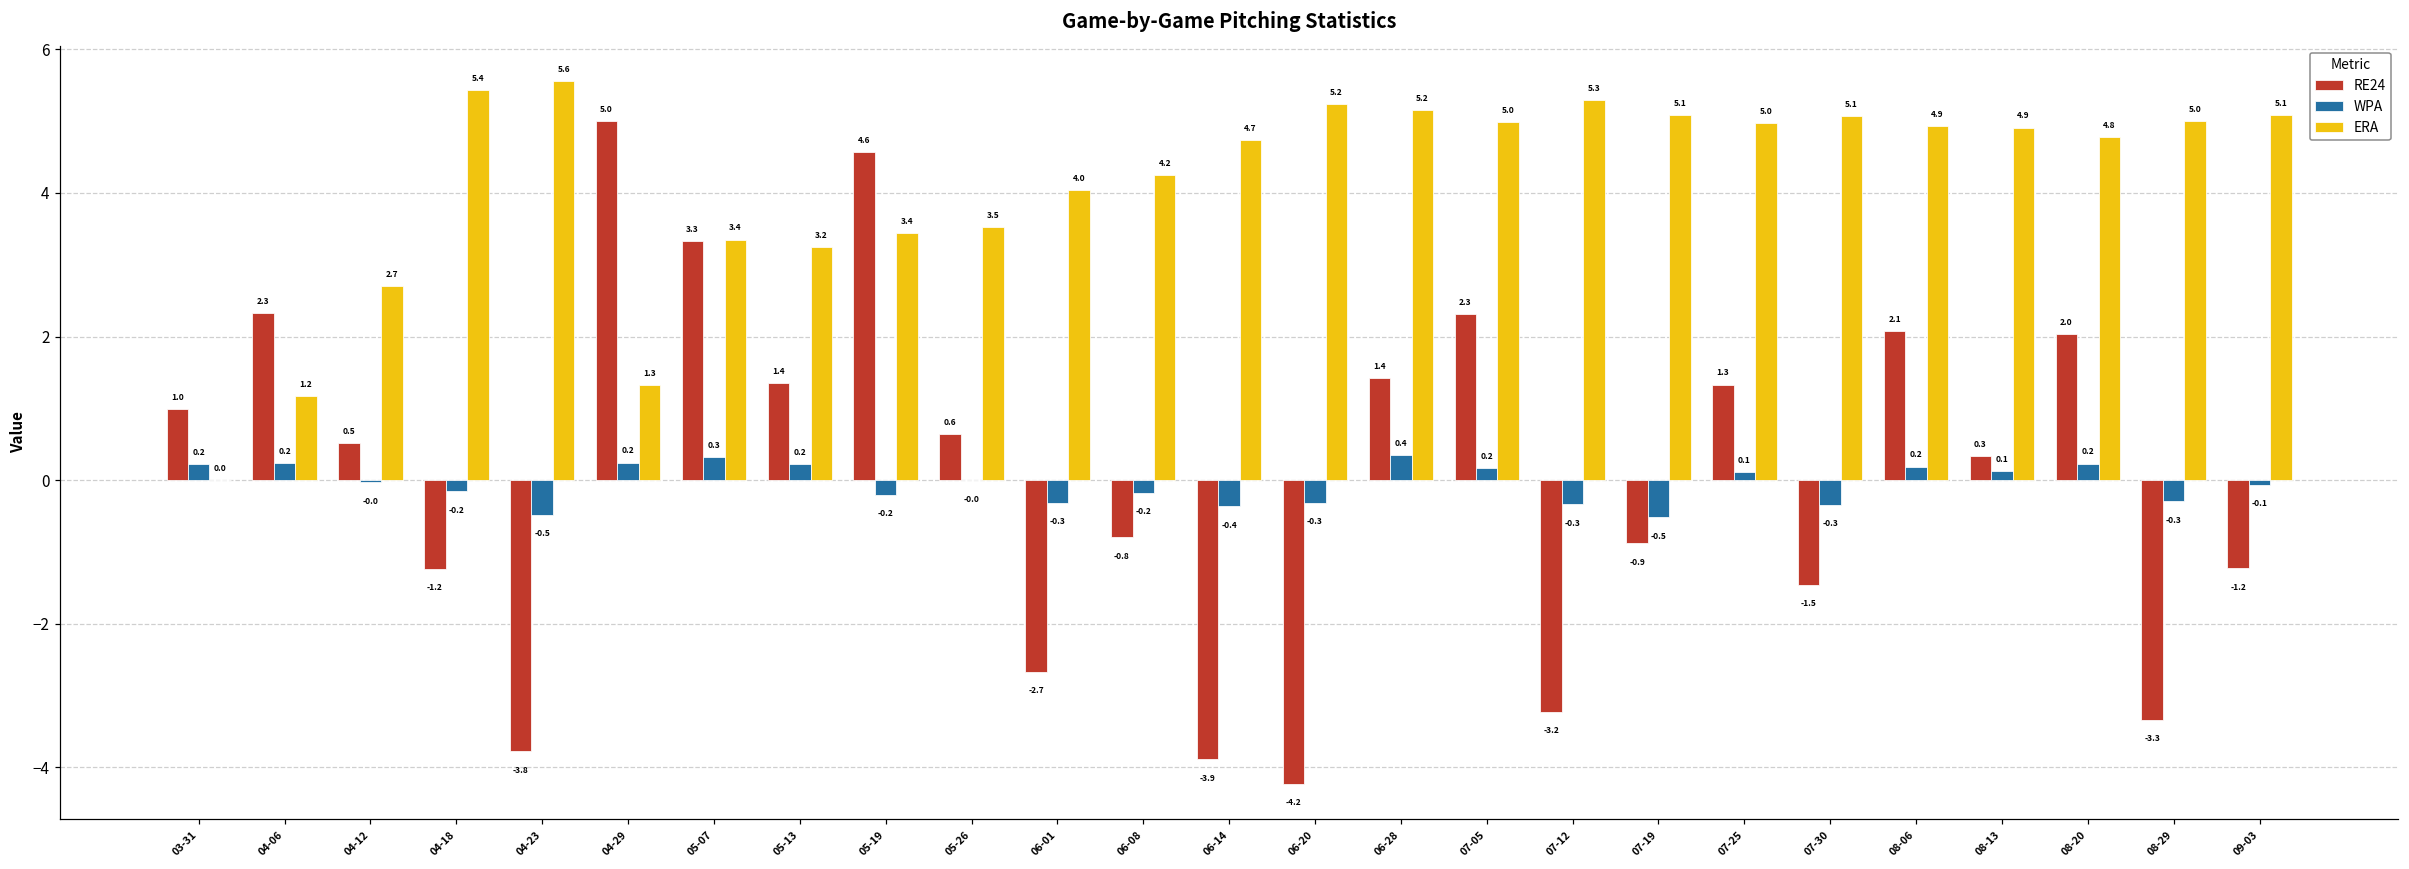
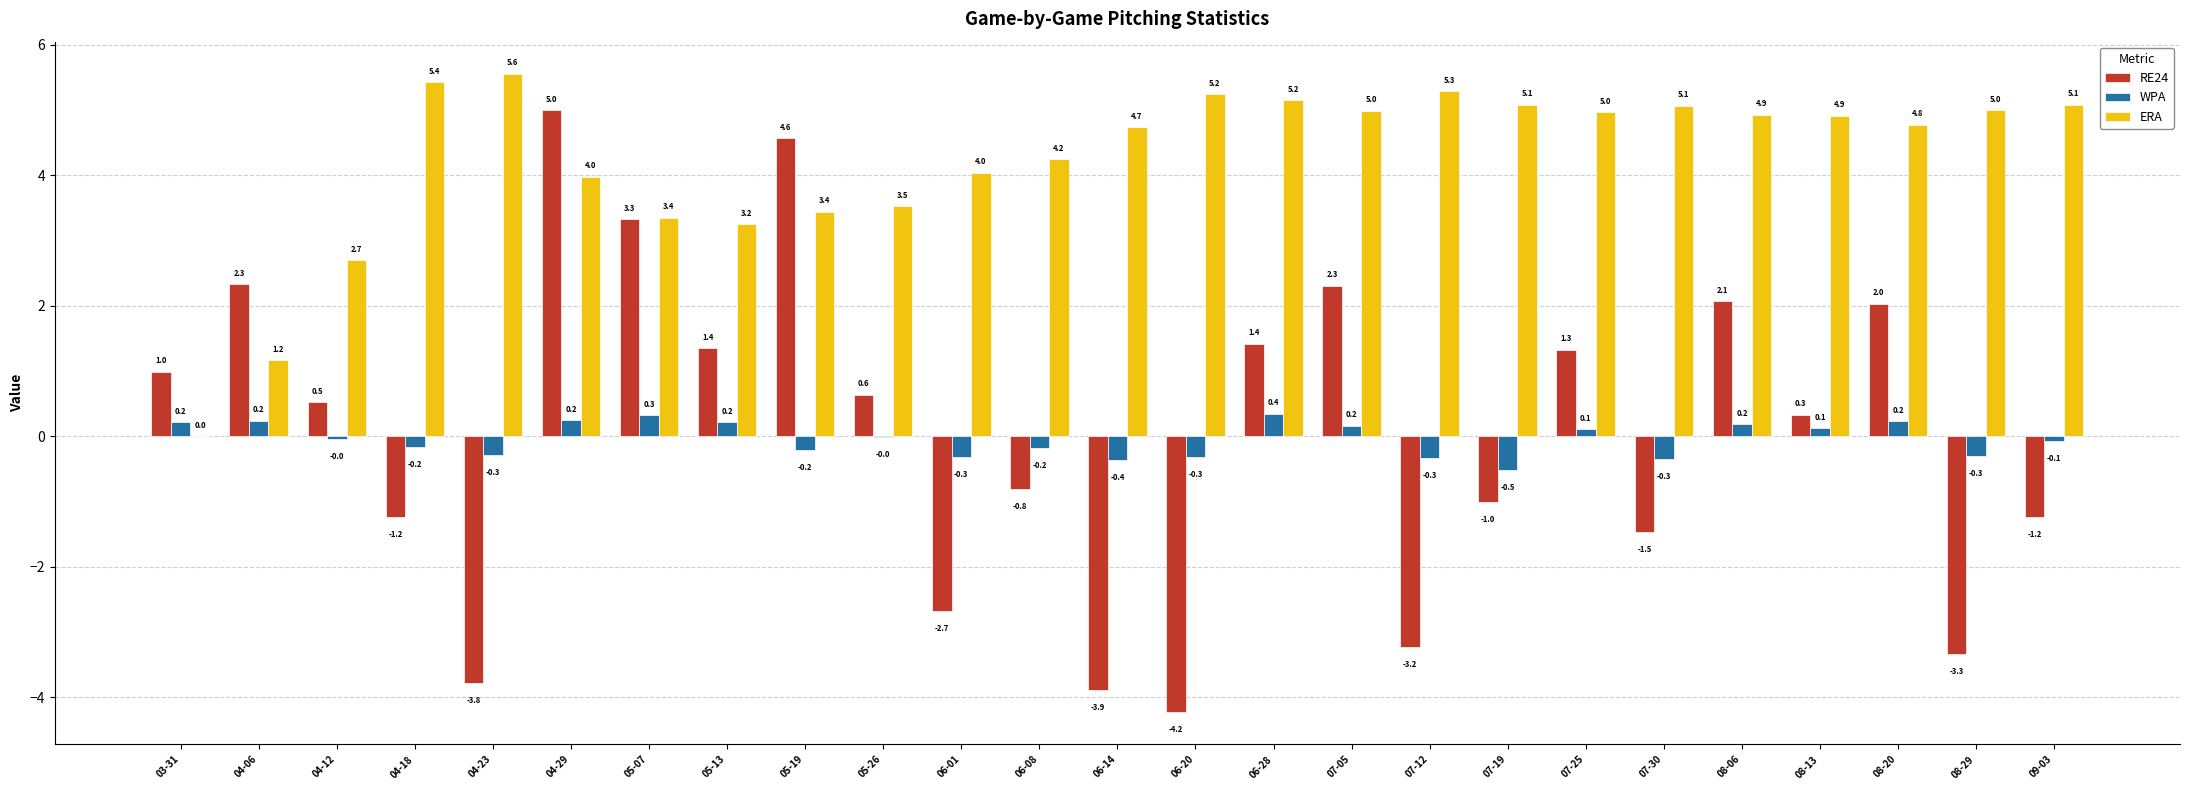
  {
    "RE24": {
      "03-31": 1.0,
      "04-06": 2.3,
      "04-12": 0.5,
      "04-18": -1.2,
      "04-23": -3.8,
      "04-29": 5.0,
      "05-07": 3.3,
      "05-13": 1.4,
      "05-19": 4.6,
      "05-26": 0.6,
      "06-01": -2.7,
      "06-08": -0.8,
      "06-14": -3.9,
      "06-20": -4.2,
      "06-28": 1.4,
      "07-05": 2.3,
      "07-12": -3.2,
-     "07-19": -0.9,
+     "07-19": -1.0,
      "07-25": 1.3,
      "07-30": -1.5,
      "08-06": 2.1,
      "08-13": 0.3,
      "08-20": 2.0,
      "08-29": -3.3,
      "09-03": -1.2
    },
    "WPA": {
      "03-31": 0.2,
      "04-06": 0.2,
      "04-12": -0.0,
      "04-18": -0.2,
-     "04-23": -0.5,
+     "04-23": -0.3,
      "04-29": 0.2,
      "05-07": 0.3,
      "05-13": 0.2,
      "05-19": -0.2,
      "05-26": -0.0,
      "06-01": -0.3,
      "06-08": -0.2,
      "06-14": -0.4,
      "06-20": -0.3,
      "06-28": 0.4,
      "07-05": 0.2,
      "07-12": -0.3,
      "07-19": -0.5,
      "07-25": 0.1,
      "07-30": -0.3,
      "08-06": 0.2,
      "08-13": 0.1,
      "08-20": 0.2,
      "08-29": -0.3,
      "09-03": -0.1
    },
    "ERA": {
      "03-31": 0.0,
      "04-06": 1.2,
      "04-12": 2.7,
      "04-18": 5.4,
      "04-23": 5.6,
-     "04-29": 1.3,
+     "04-29": 4.0,
      "05-07": 3.4,
      "05-13": 3.2,
      "05-19": 3.4,
      "05-26": 3.5,
      "06-01": 4.0,
      "06-08": 4.2,
      "06-14": 4.7,
      "06-20": 5.2,
      "06-28": 5.2,
      "07-05": 5.0,
      "07-12": 5.3,
      "07-19": 5.1,
      "07-25": 5.0,
      "07-30": 5.1,
      "08-06": 4.9,
      "08-13": 4.9,
      "08-20": 4.8,
      "08-29": 5.0,
      "09-03": 5.1
    }
  }
